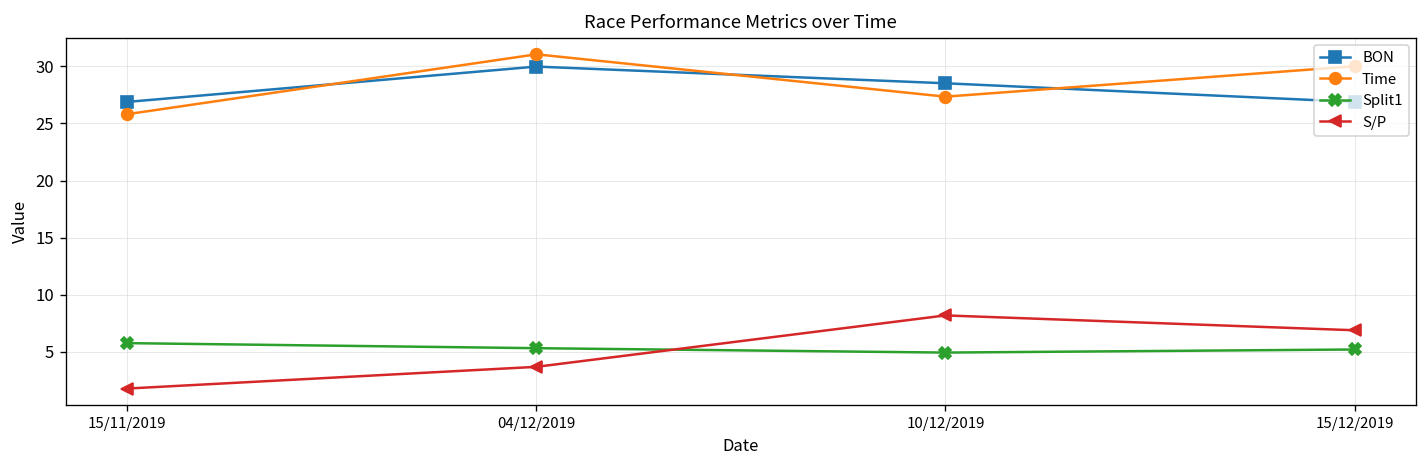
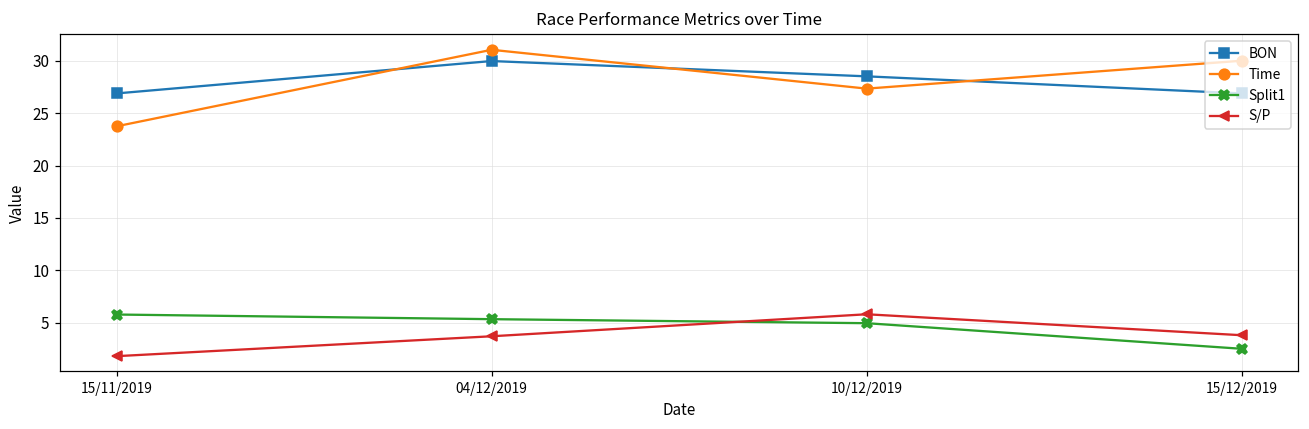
  {
    "BON": {
      "15/11/2019": 27,
      "04/12/2019": 30,
      "10/12/2019": 29
    },
    "Time": {
-     "15/11/2019": 26,
+     "15/11/2019": 24,
      "04/12/2019": 31,
      "10/12/2019": 27
    },
    "Split1": {
      "15/11/2019": 6,
      "04/12/2019": 5,
      "10/12/2019": 5,
-     "15/12/2019": 5
+     "15/12/2019": 3
    },
    "S/P": {
      "15/11/2019": 2,
      "04/12/2019": 4,
-     "10/12/2019": 8,
-     "15/12/2019": 7
+     "10/12/2019": 6,
+     "15/12/2019": 4
    }
  }
